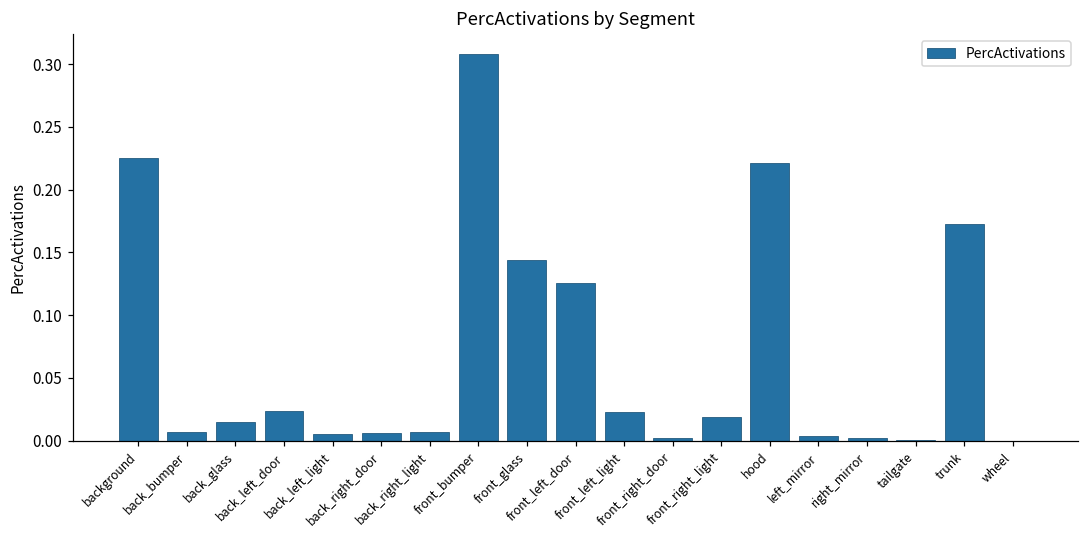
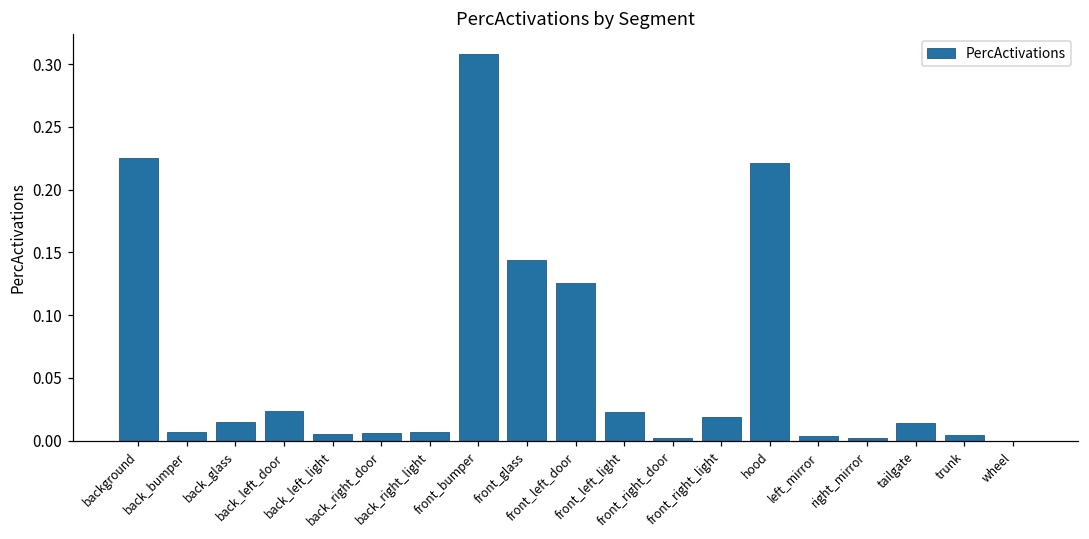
  {
    "background": 0.225,
    "back_bumper": 0.007,
    "back_glass": 0.015,
    "back_left_door": 0.024,
    "back_left_light": 0.005,
    "back_right_door": 0.006,
    "back_right_light": 0.007,
    "front_bumper": 0.308,
    "front_glass": 0.144,
    "front_left_door": 0.125,
    "front_left_light": 0.023,
    "front_right_door": 0.002,
    "front_right_light": 0.019,
    "hood": 0.221,
    "left_mirror": 0.003,
-   "tailgate": 0.000,
-   "trunk": 0.173
+   "tailgate": 0.014,
+   "trunk": 0.005
  }
